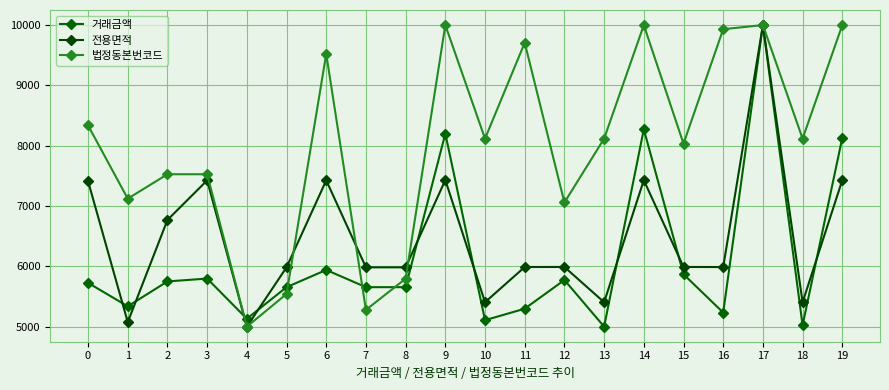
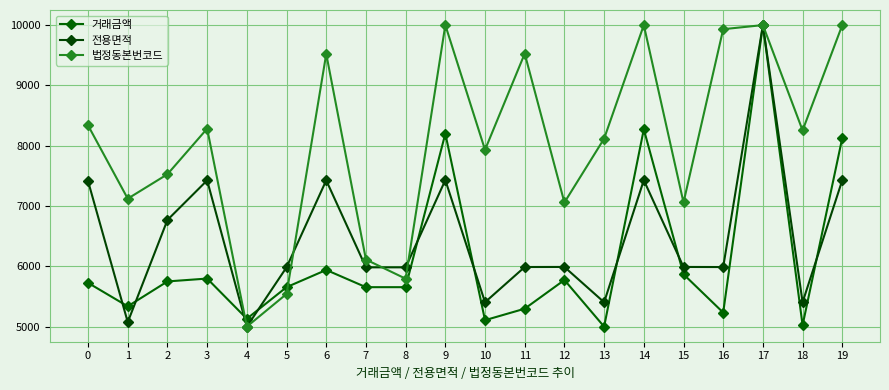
  {
    "법정동본번코드": {
      "0": 8300,
      "1": 7100,
      "2": 7500,
-     "3": 7500,
+     "3": 8300,
      "5": 5500,
      "6": 9500,
-     "7": 5300,
+     "7": 6100,
      "8": 5800,
      "9": 10000,
-     "10": 8100,
-     "11": 9700,
+     "10": 7900,
+     "11": 9500,
      "12": 7100,
      "13": 8100,
      "14": 10000,
-     "15": 8000,
+     "15": 7100,
      "16": 9900,
-     "18": 8100,
+     "18": 8300,
      "19": 10000
    }
  }
